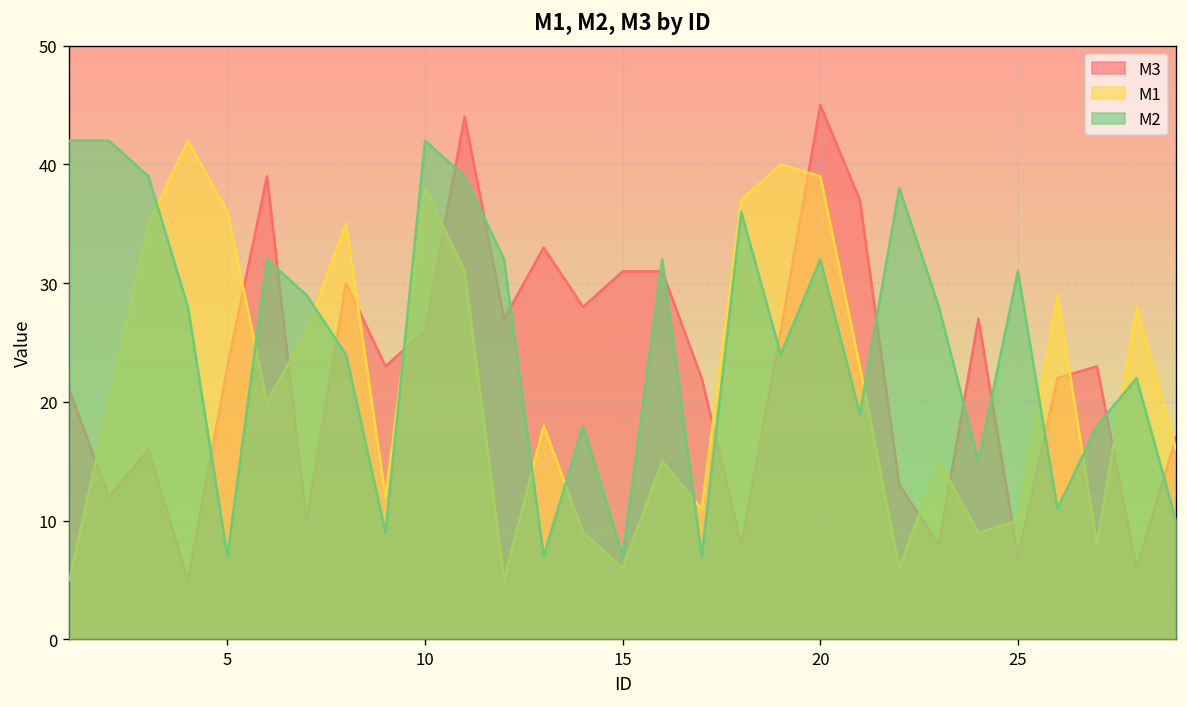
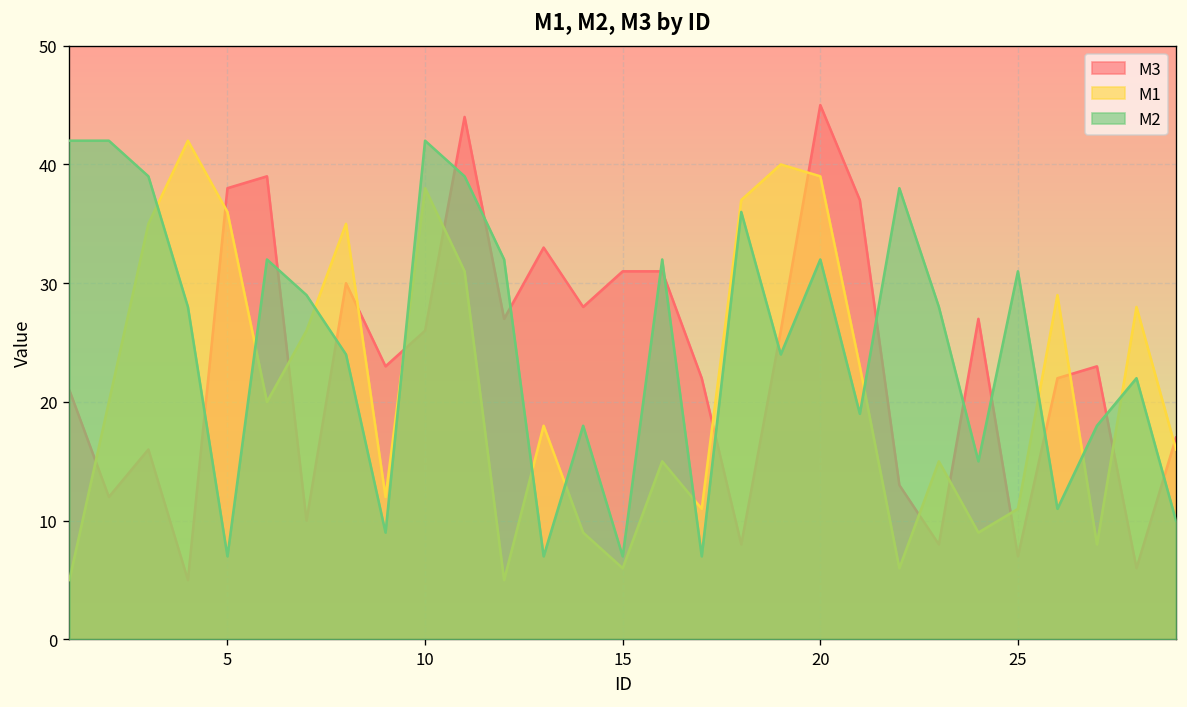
  {
    "M3": {
-     "5": 23,
+     "5": 38,
      "10": 26,
      "15": 31,
      "20": 45,
      "25": 7
    },
    "M1": {
      "5": 36,
      "10": 38,
      "15": 6,
      "20": 39,
-     "25": 10
+     "25": 11
    },
    "M2": {
      "5": 7,
      "10": 42,
      "15": 7,
      "20": 32,
      "25": 31
    }
  }
